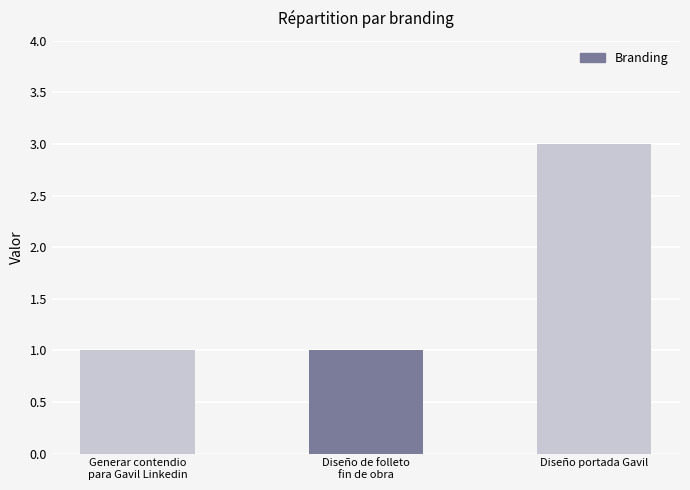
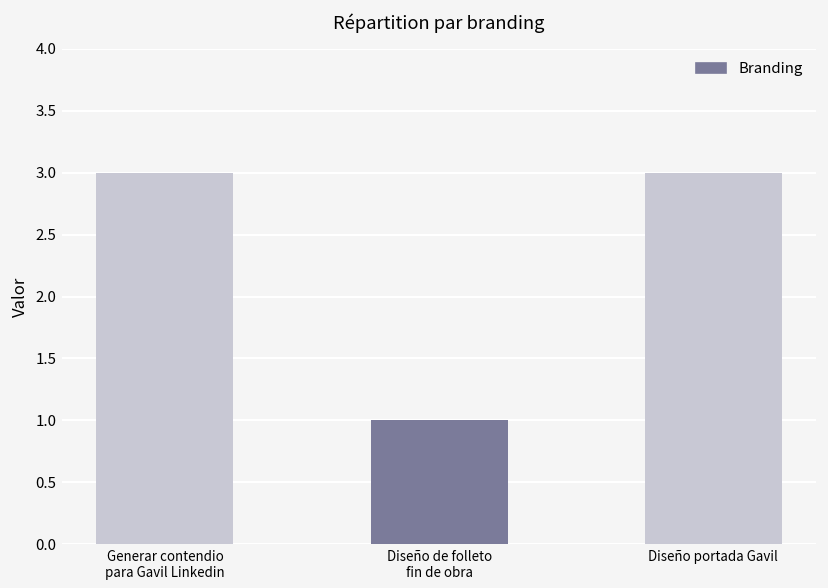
  {
-   "Generar contendio para Gavil Linkedin": 1,
+   "Generar contendio para Gavil Linkedin": 3,
    "Diseño de folleto fin de obra": 1,
    "Diseño portada Gavil": 3
  }
